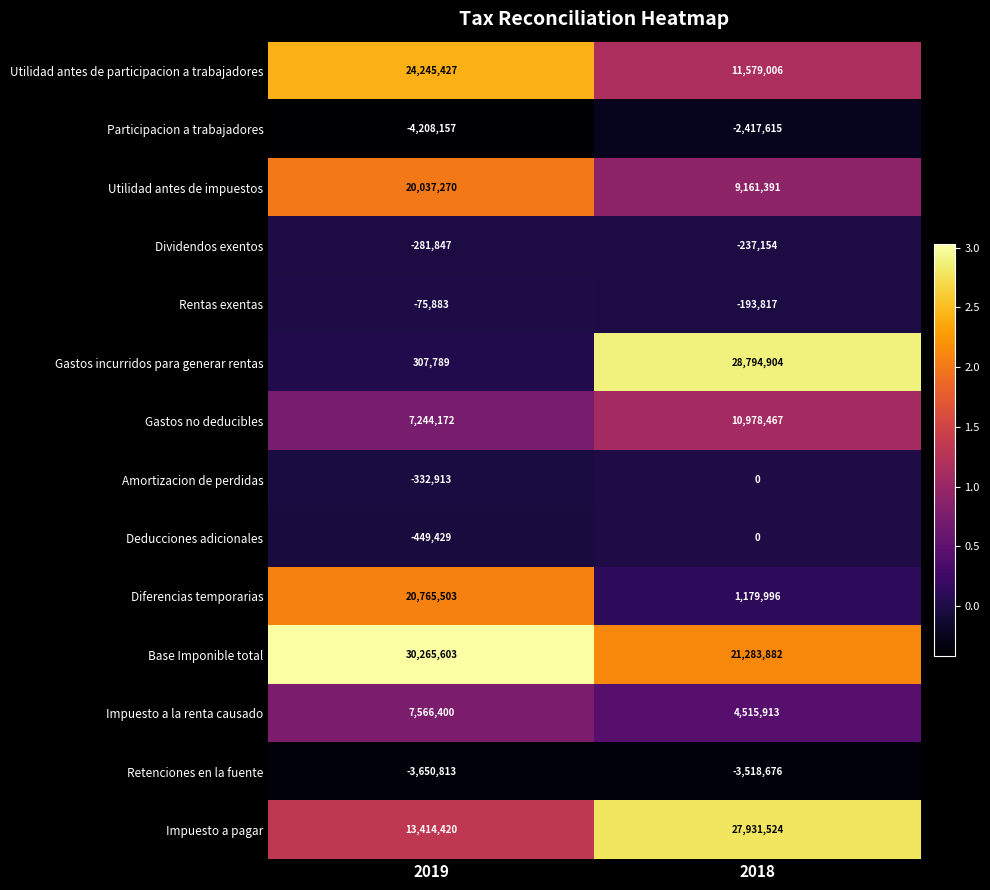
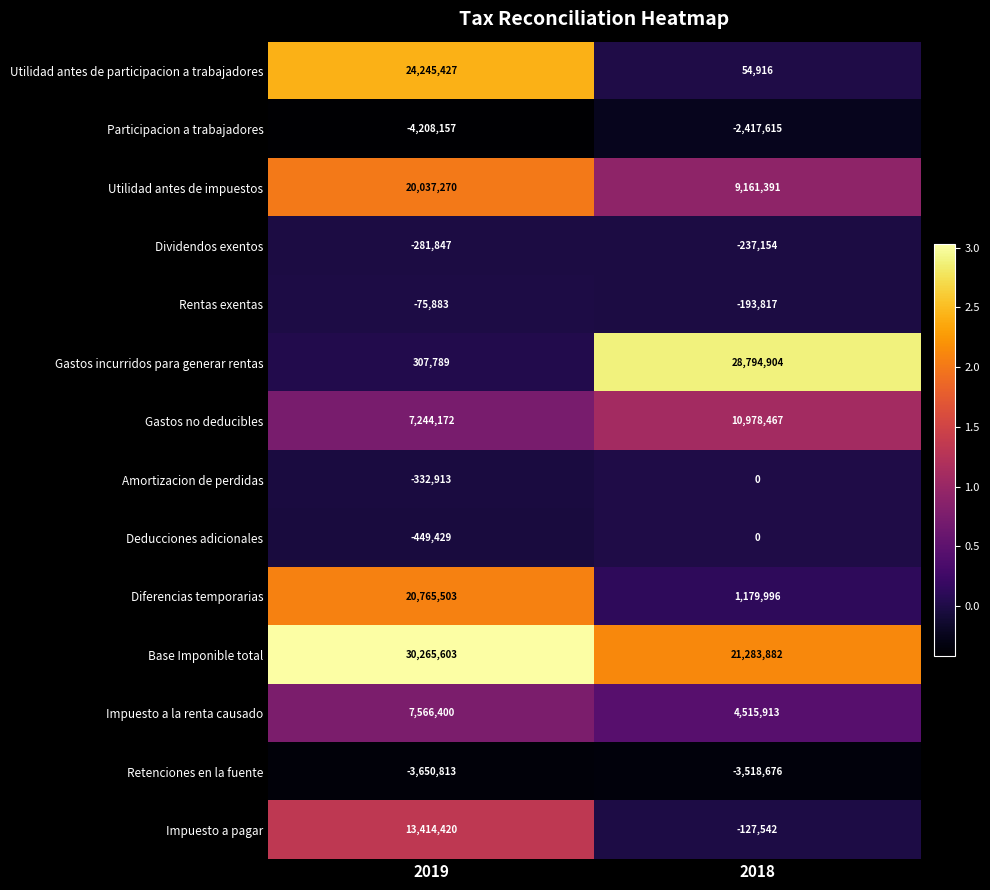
  {
    "Utilidad antes de participacion a trabajadores": {
      "2019": "24,245,427",
-     "2018": "11,579,006"
+     "2018": "54,916"
    },
    "Participacion a trabajadores": {
      "2019": "-4,208,157",
      "2018": "-2,417,615"
    },
    "Utilidad antes de impuestos": {
      "2019": "20,037,270",
      "2018": "9,161,391"
    },
    "Dividendos exentos": {
      "2019": "-281,847",
      "2018": "-237,154"
    },
    "Rentas exentas": {
      "2019": "-75,883",
      "2018": "-193,817"
    },
    "Gastos incurridos para generar rentas": {
      "2019": "307,789",
      "2018": "28,794,904"
    },
    "Gastos no deducibles": {
      "2019": "7,244,172",
      "2018": "10,978,467"
    },
    "Amortizacion de perdidas": {
      "2019": "-332,913",
      "2018": "0"
    },
    "Deducciones adicionales": {
      "2019": "-449,429",
      "2018": "0"
    },
    "Diferencias temporarias": {
      "2019": "20,765,503",
      "2018": "1,179,996"
    },
    "Base Imponible total": {
      "2019": "30,265,603",
      "2018": "21,283,882"
    },
    "Impuesto a la renta causado": {
      "2019": "7,566,400",
      "2018": "4,515,913"
    },
    "Retenciones en la fuente": {
      "2019": "-3,650,813",
      "2018": "-3,518,676"
    },
    "Impuesto a pagar": {
      "2019": "13,414,420",
-     "2018": "27,931,524"
+     "2018": "-127,542"
    }
  }
